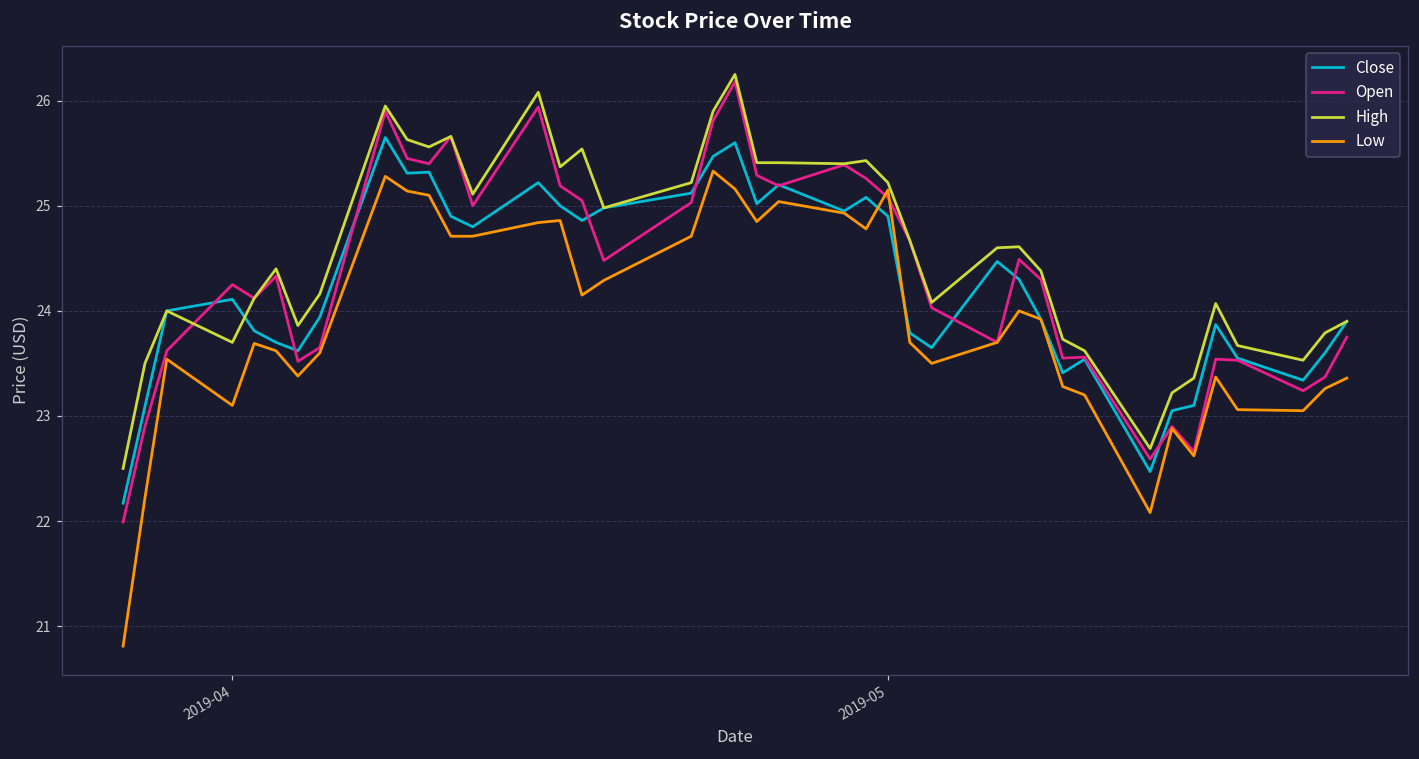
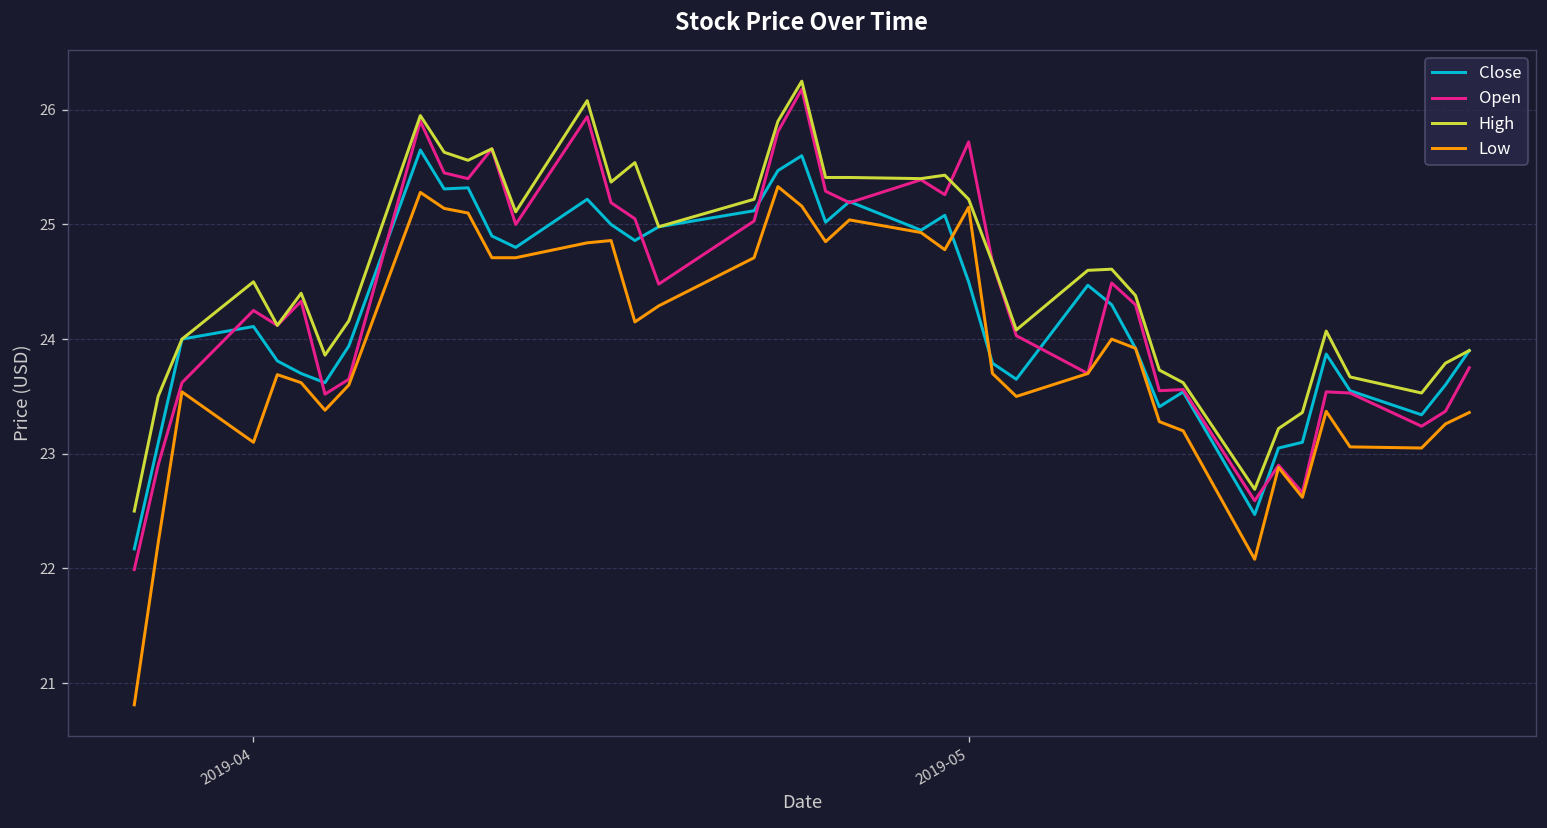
  {
    "Close": {
      "2019-04": 24.1,
-     "2019-05": 24.9
+     "2019-05": 24.5
    },
    "Open": {
      "2019-04": 24.3,
-     "2019-05": 25.1
+     "2019-05": 25.7
    },
    "High": {
-     "2019-04": 23.7,
+     "2019-04": 24.5,
      "2019-05": 25.2
    },
    "Low": {
      "2019-04": 23.1,
      "2019-05": 25.2
    }
  }
